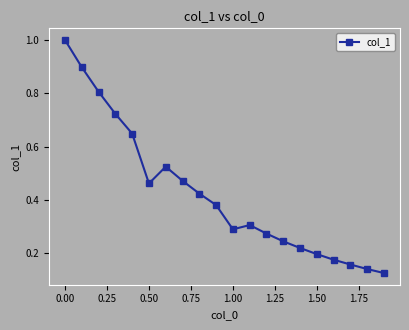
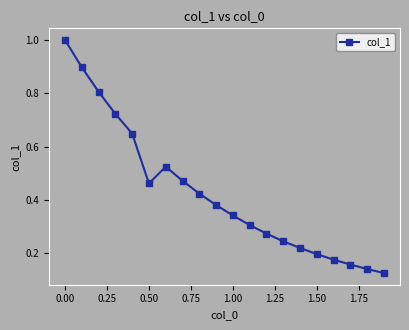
  {
    "0.00": 1.00,
    "0.50": 0.46,
-   "1.00": 0.29,
+   "1.00": 0.34,
    "1.50": 0.20
  }
